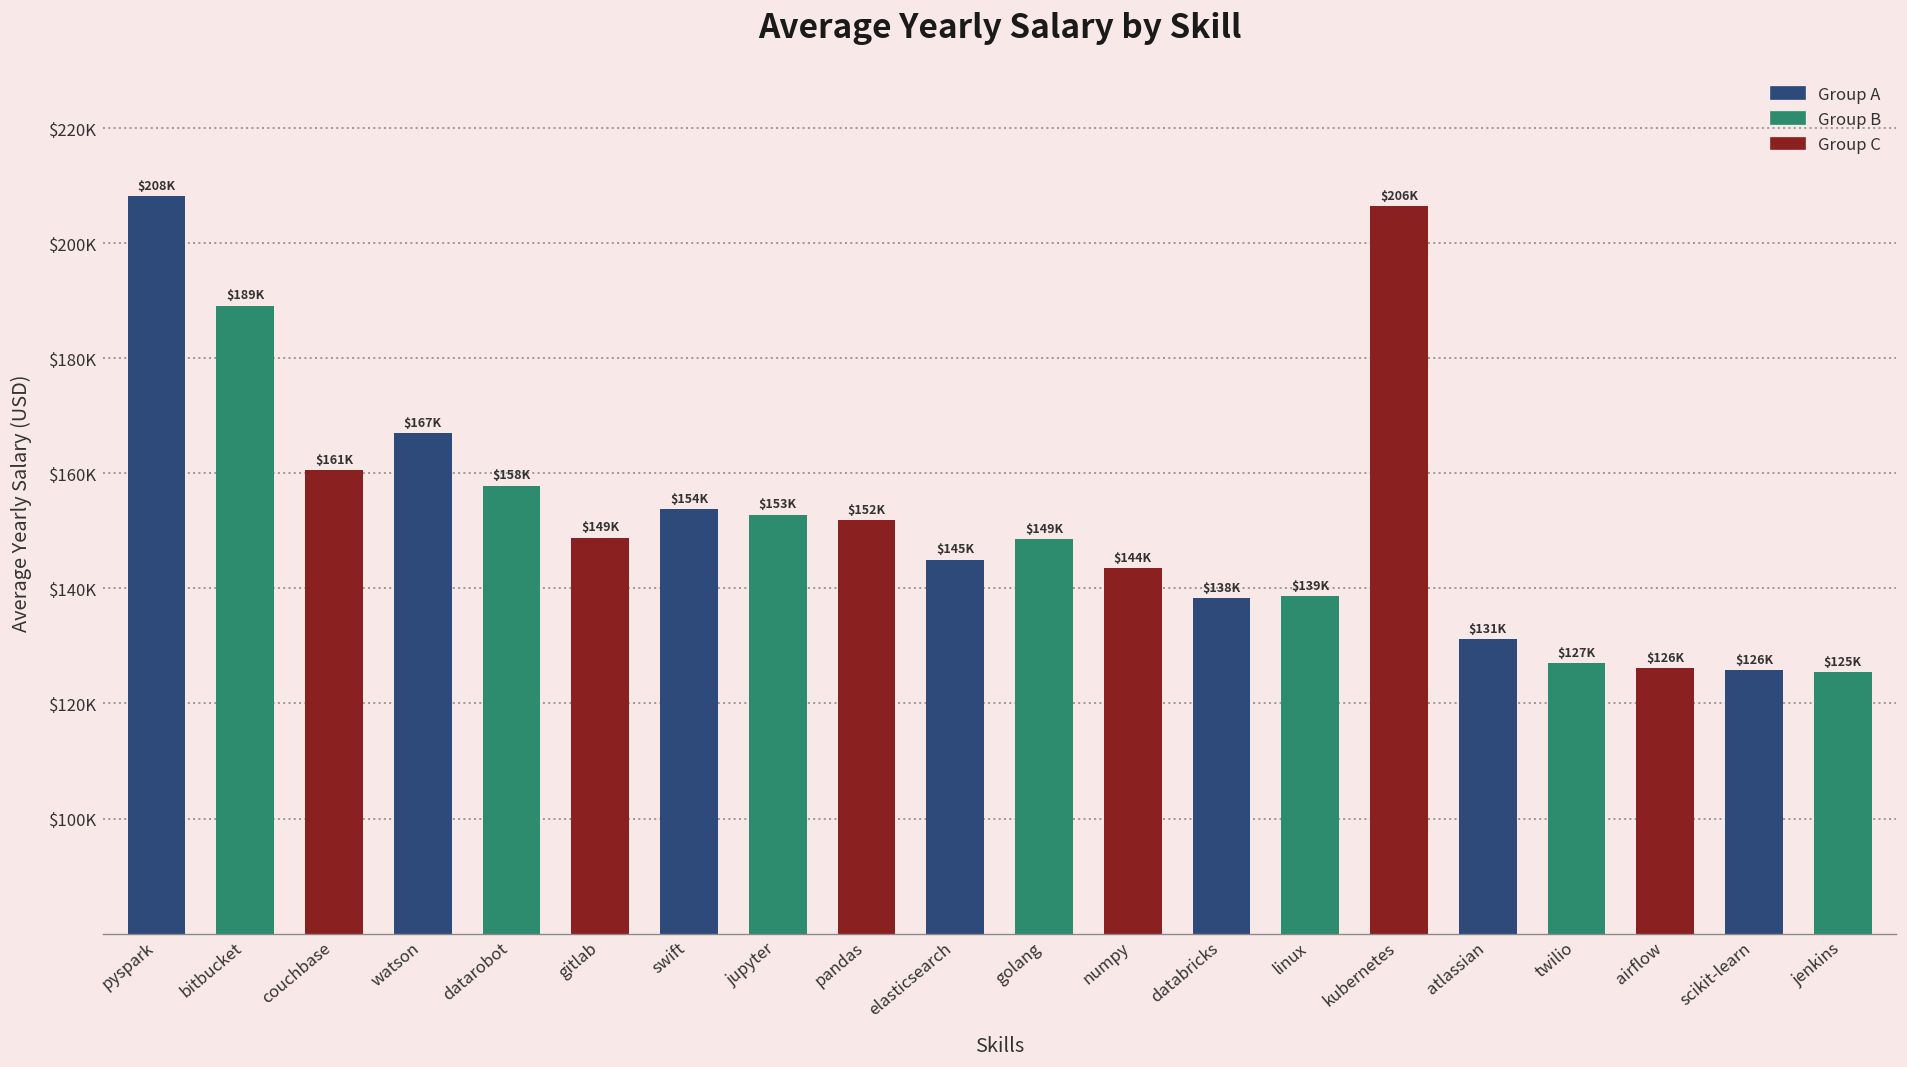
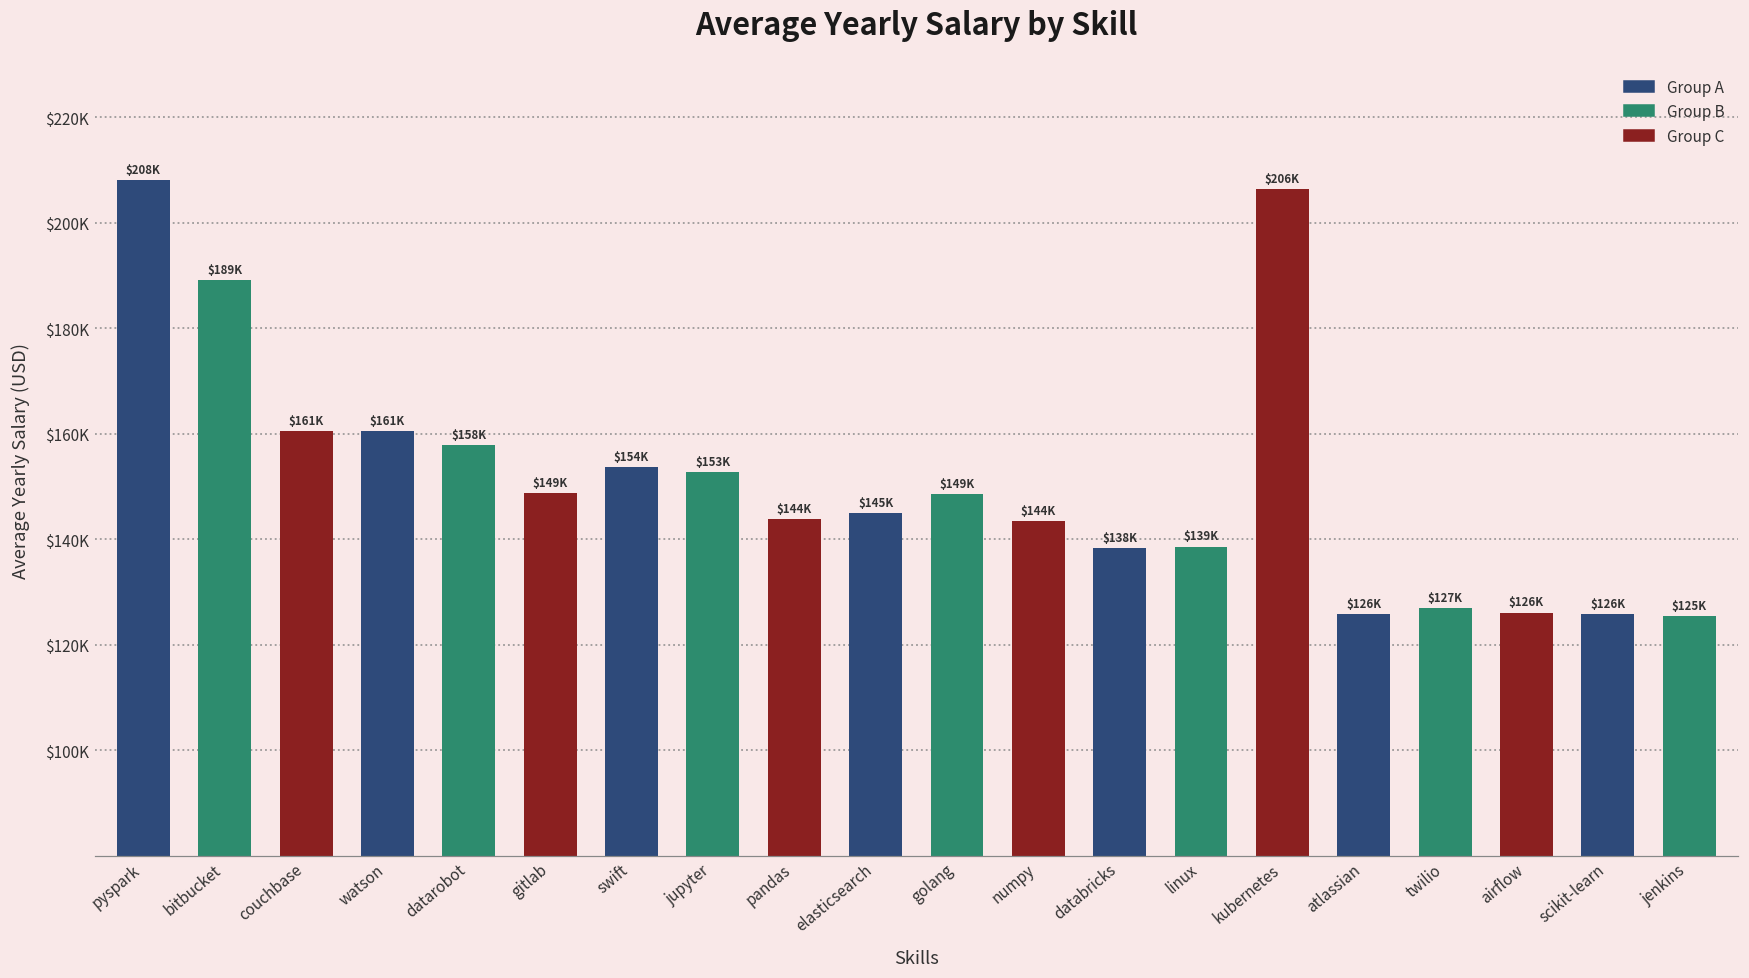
  {
    "pyspark": "$208K",
    "bitbucket": "$189K",
    "couchbase": "$161K",
-   "watson": "$167K",
+   "watson": "$161K",
    "datarobot": "$158K",
    "gitlab": "$149K",
    "swift": "$154K",
    "jupyter": "$153K",
-   "pandas": "$152K",
+   "pandas": "$144K",
    "elasticsearch": "$145K",
    "golang": "$149K",
    "numpy": "$144K",
    "databricks": "$138K",
    "linux": "$139K",
    "kubernetes": "$206K",
-   "atlassian": "$131K",
+   "atlassian": "$126K",
    "twilio": "$127K",
    "airflow": "$126K",
    "scikit-learn": "$126K",
    "jenkins": "$125K"
  }
